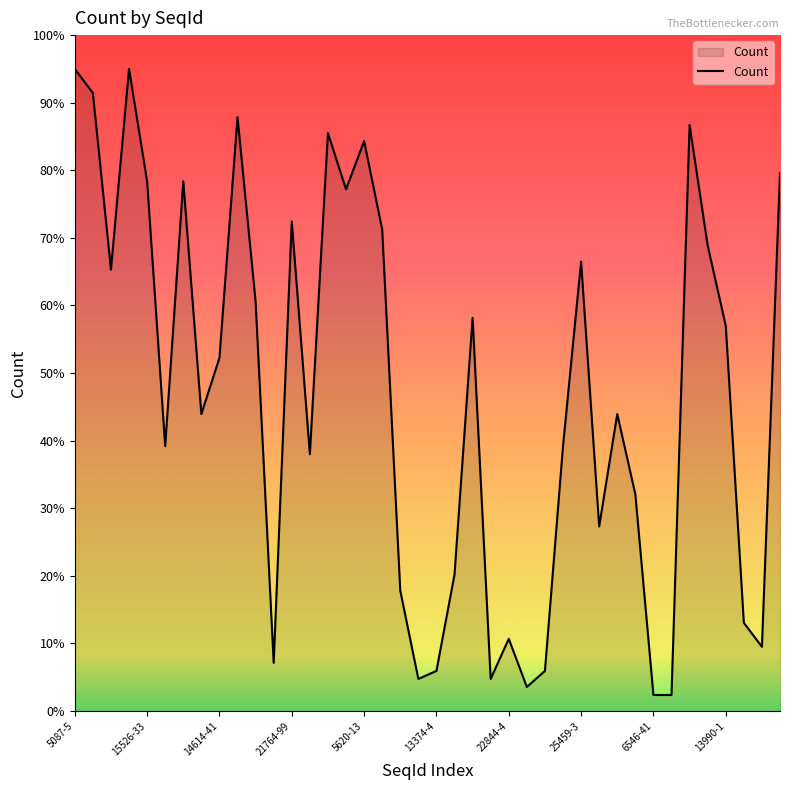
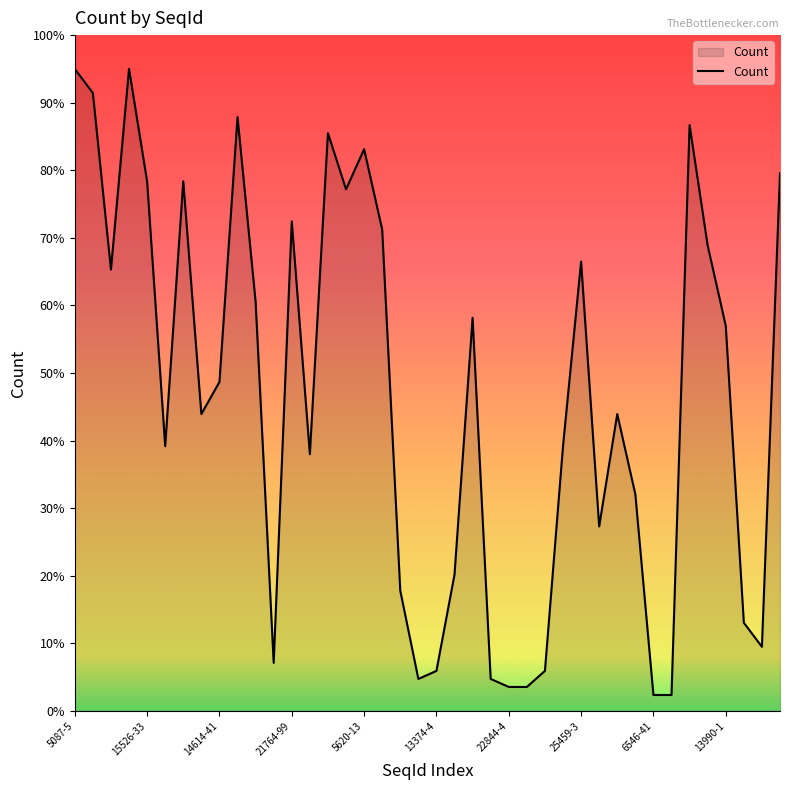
  {
    "5087-5": "95%",
    "15526-33": "78%",
-   "14614-41": "52%",
+   "14614-41": "49%",
    "21764-99": "72%",
-   "5620-13": "84%",
+   "5620-13": "83%",
    "13374-4": "6%",
-   "22844-4": "11%",
+   "22844-4": "4%",
    "25459-3": "67%",
    "6546-41": "2%",
    "13990-1": "57%"
  }
